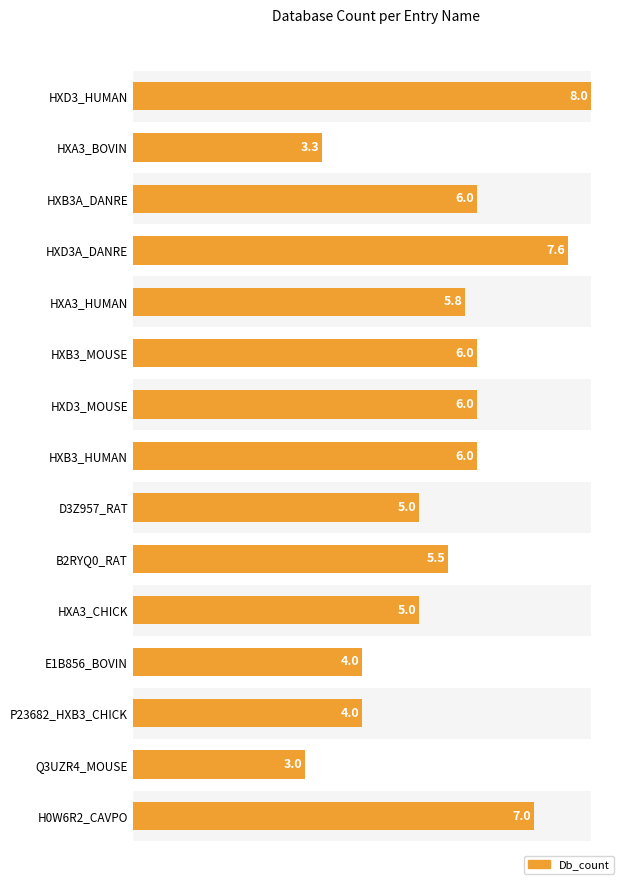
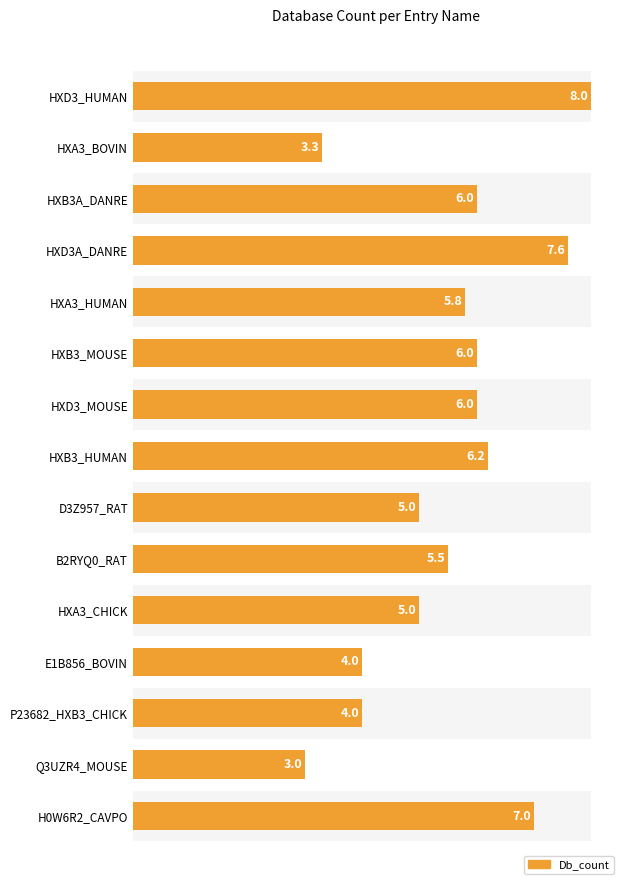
  {
    "Db_count": {
      "HXD3_HUMAN": 8.0,
-     "HXB3_HUMAN": 6.0
+     "HXB3_HUMAN": 6.2
    }
  }
